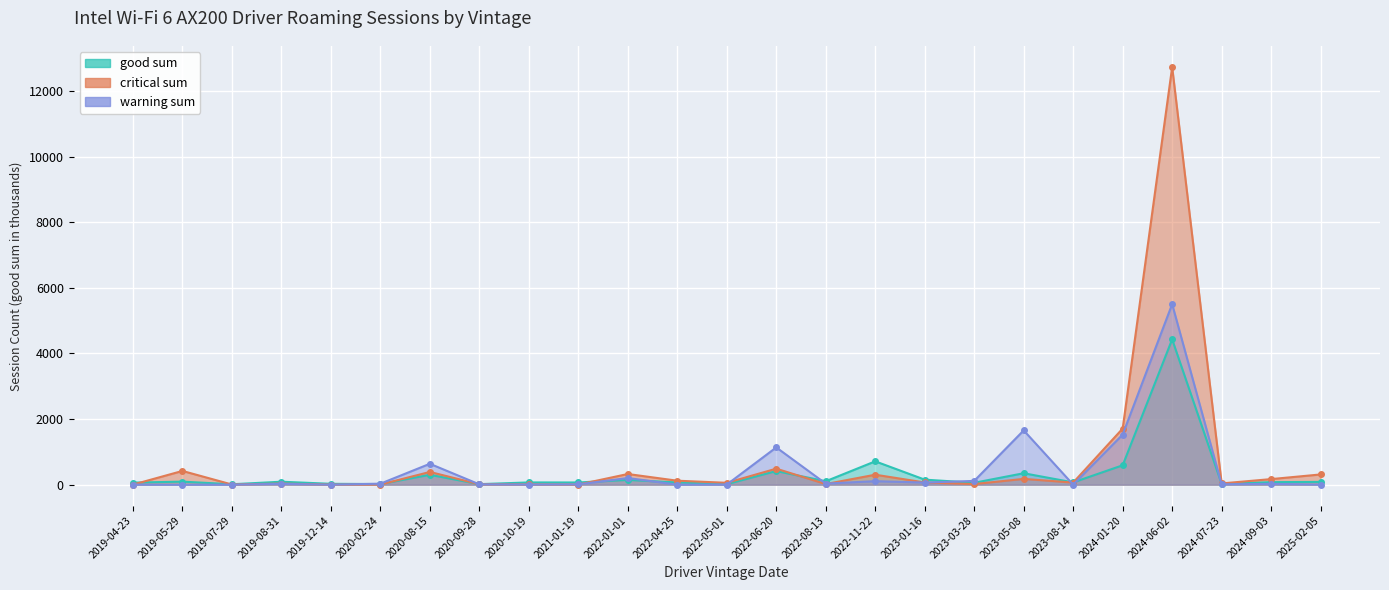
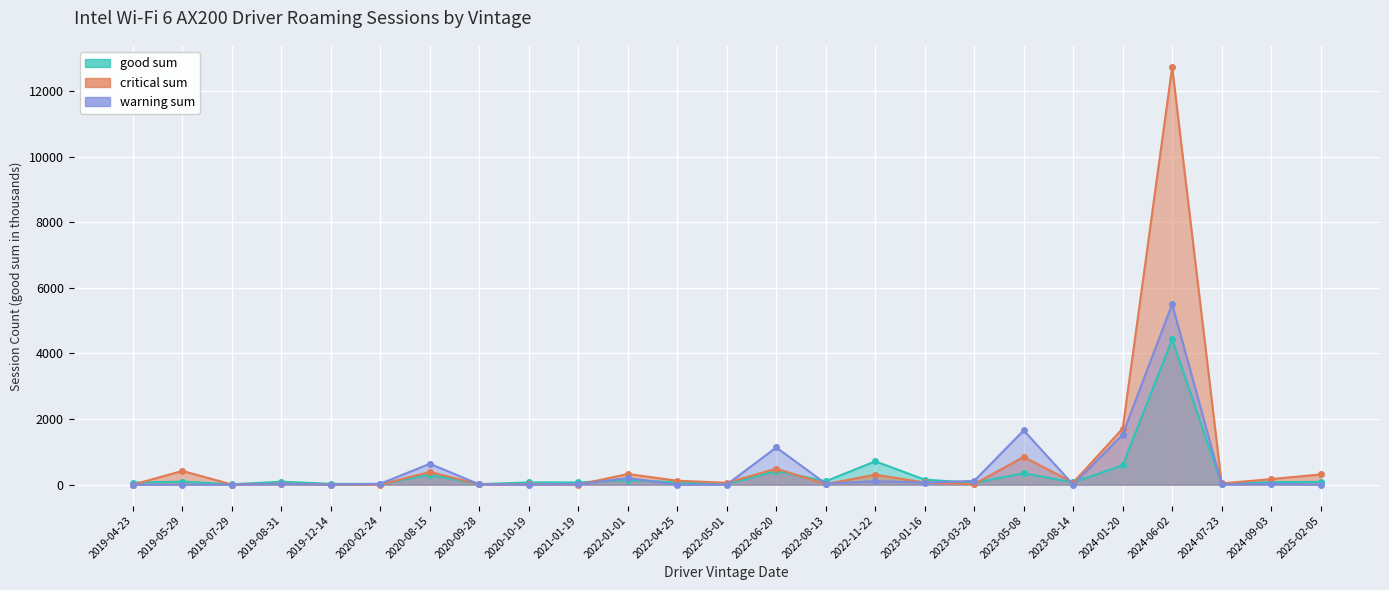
  {
    "good sum": {
      "2019-05-29": 100,
      "2020-08-15": 300,
      "2022-11-22": 700,
      "2023-01-16": 200,
      "2023-05-08": 300,
      "2024-01-20": 600,
      "2024-06-02": 4400,
      "2025-02-05": 100
    },
    "critical sum": {
      "2019-05-29": 400,
      "2020-08-15": 400,
      "2022-01-01": 300,
      "2022-11-22": 300,
-     "2023-05-08": 200,
+     "2023-05-08": 800,
      "2024-01-20": 1700,
      "2024-06-02": 12700,
      "2024-09-03": 200,
      "2025-02-05": 300
    },
    "warning sum": {
      "2019-05-29": 0,
      "2020-08-15": 600,
      "2022-06-20": 1100,
      "2022-11-22": 100,
      "2023-05-08": 1700,
      "2024-01-20": 1500,
      "2024-06-02": 5500,
      "2025-02-05": 0
    }
  }
